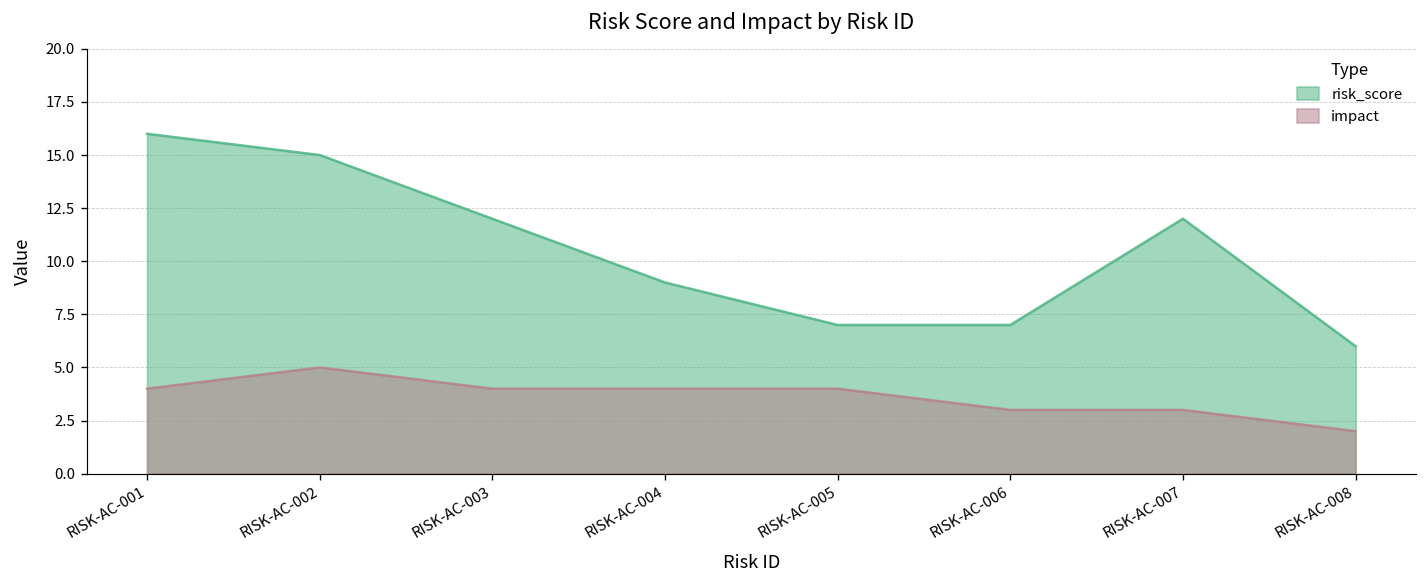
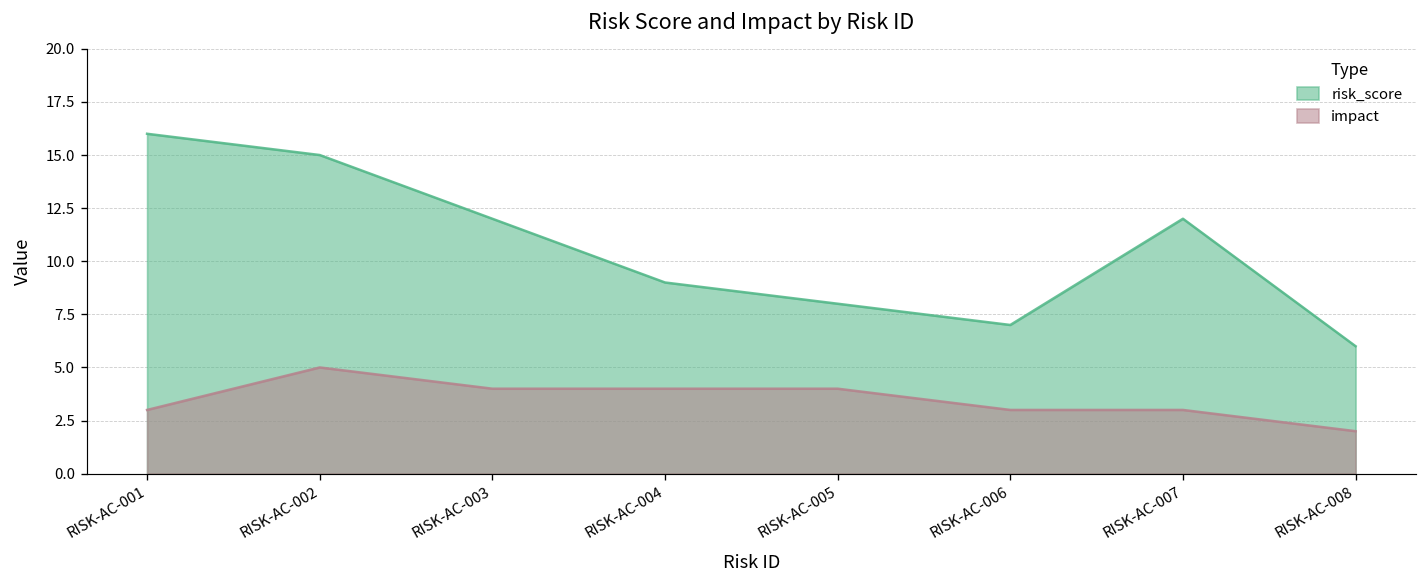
  {
    "risk_score": {
      "RISK-AC-001": 16,
      "RISK-AC-002": 15,
      "RISK-AC-003": 12,
      "RISK-AC-004": 9,
-     "RISK-AC-005": 7,
+     "RISK-AC-005": 8,
      "RISK-AC-006": 7,
      "RISK-AC-007": 12,
      "RISK-AC-008": 6
    },
    "impact": {
-     "RISK-AC-001": 4,
+     "RISK-AC-001": 3,
      "RISK-AC-002": 5,
      "RISK-AC-003": 4,
      "RISK-AC-004": 4,
      "RISK-AC-005": 4,
      "RISK-AC-006": 3,
      "RISK-AC-007": 3,
      "RISK-AC-008": 2
    }
  }
